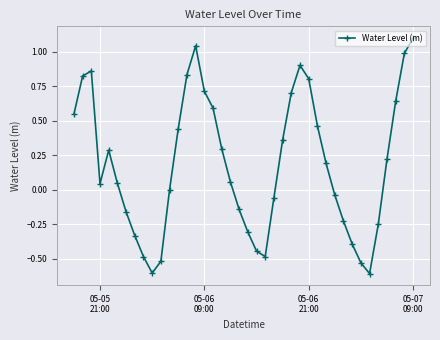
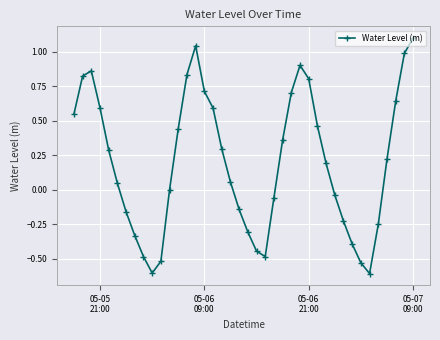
  {
-   "05-05 21:00": 0.04,
+   "05-05 21:00": 0.59,
    "05-06 09:00": 0.71,
    "05-06 21:00": 0.80
  }
